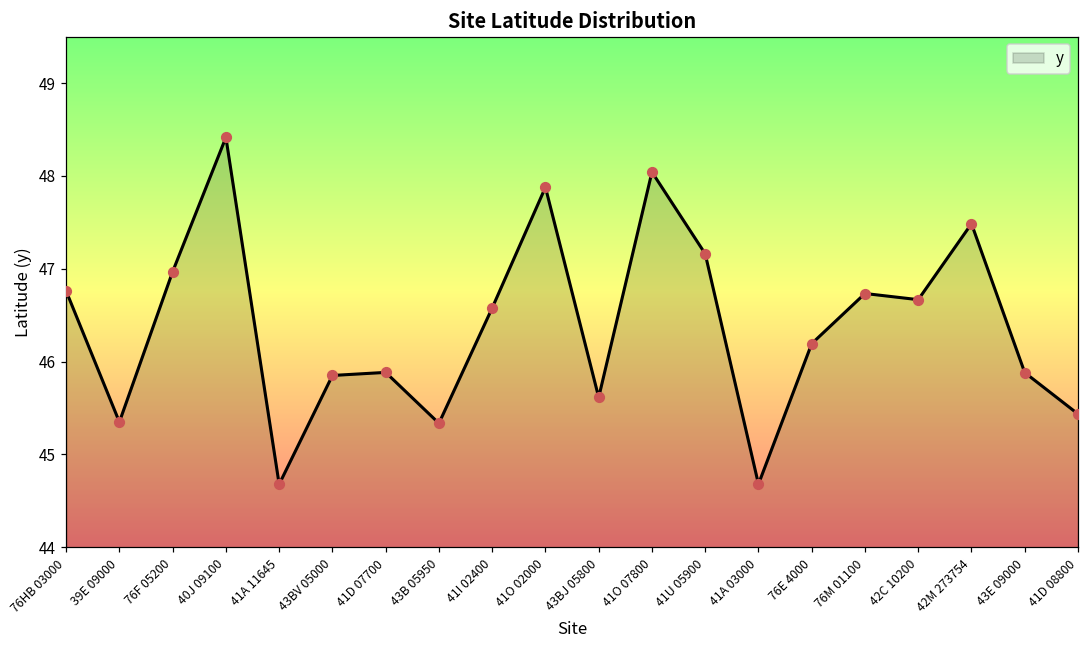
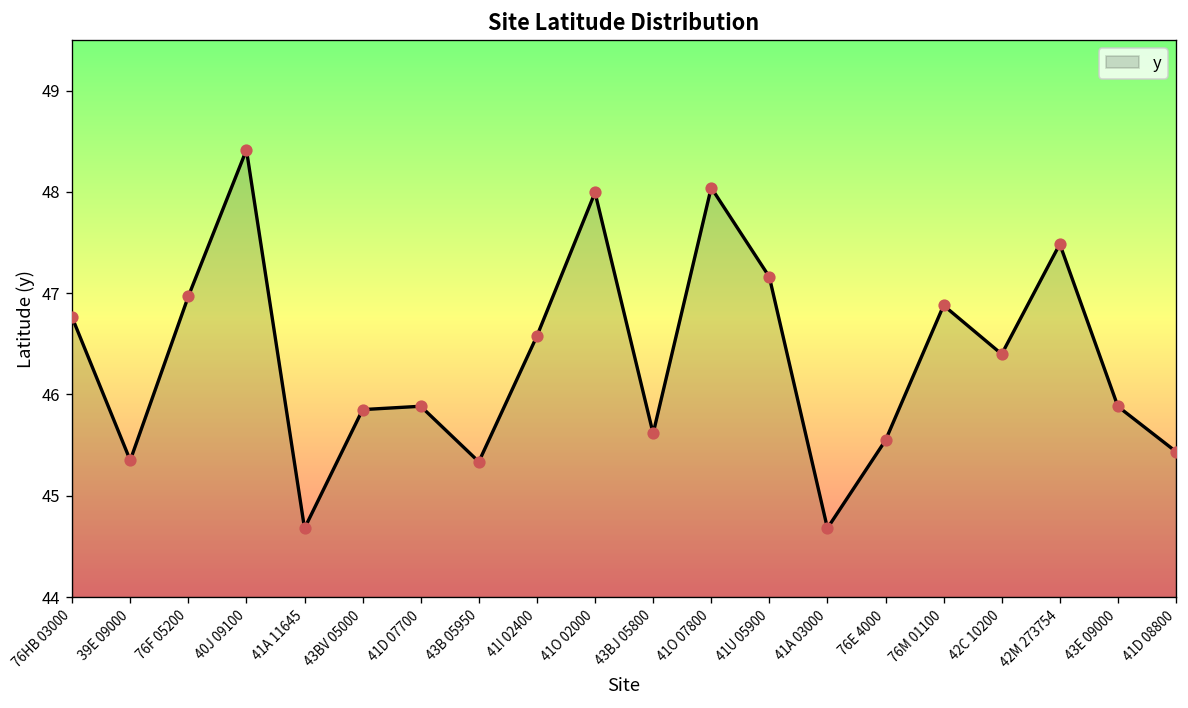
  {
    "76HB 03000": 46.8,
    "39E 09000": 45.3,
    "76F 05200": 47.0,
    "40J 09100": 48.4,
    "41A 11645": 44.7,
    "43BV 05000": 45.9,
    "41D 07700": 45.9,
    "43B 05950": 45.3,
    "41I 02400": 46.6,
-   "41O 02000": 47.9,
+   "41O 02000": 48.0,
    "43BJ 05800": 45.6,
    "41O 07800": 48.0,
    "41U 05900": 47.2,
    "41A 03000": 44.7,
-   "76E 4000": 46.2,
-   "76M 01100": 46.7,
-   "42C 10200": 46.7,
+   "76E 4000": 45.5,
+   "76M 01100": 46.9,
+   "42C 10200": 46.4,
    "42M 273754": 47.5,
    "43E 09000": 45.9,
    "41D 08800": 45.4
  }
